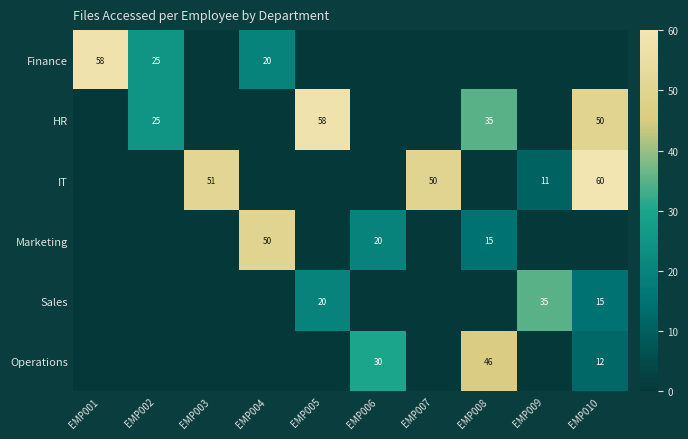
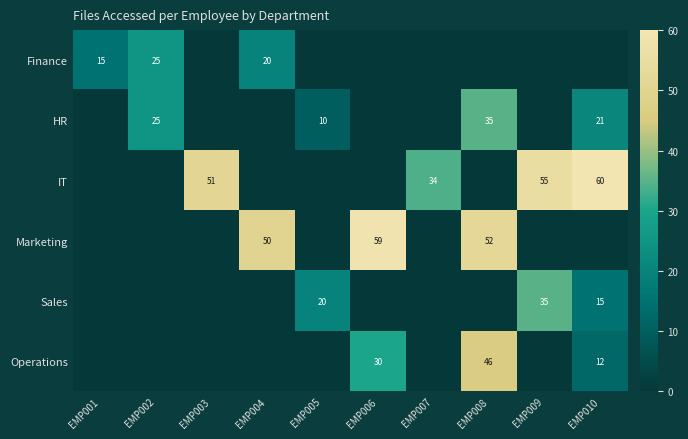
  {
    "Finance": {
-     "EMP001": 58,
+     "EMP001": 15,
      "EMP002": 25,
      "EMP004": 20
    },
    "HR": {
      "EMP002": 25,
-     "EMP005": 58,
+     "EMP005": 10,
      "EMP008": 35,
-     "EMP010": 50
+     "EMP010": 21
    },
    "IT": {
      "EMP003": 51,
-     "EMP007": 50,
-     "EMP009": 11,
+     "EMP007": 34,
+     "EMP009": 55,
      "EMP010": 60
    },
    "Marketing": {
      "EMP004": 50,
-     "EMP006": 20,
-     "EMP008": 15
+     "EMP006": 59,
+     "EMP008": 52
    },
    "Sales": {
      "EMP005": 20,
      "EMP009": 35,
      "EMP010": 15
    },
    "Operations": {
      "EMP006": 30,
      "EMP008": 46,
      "EMP010": 12
    }
  }
